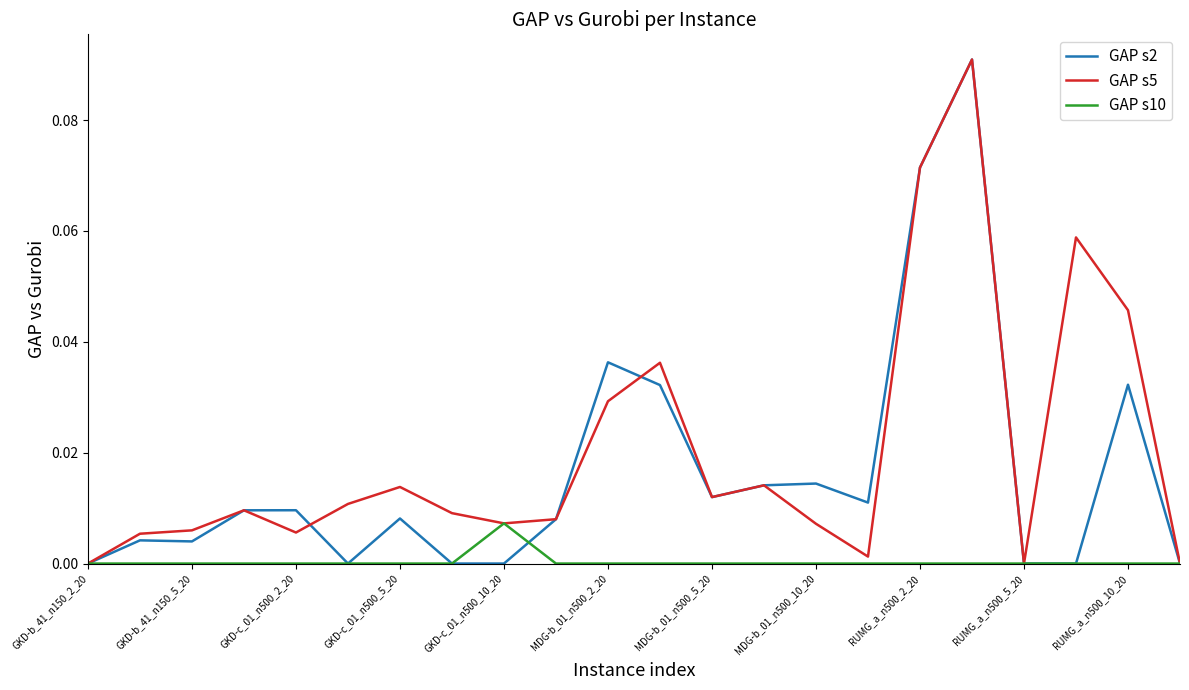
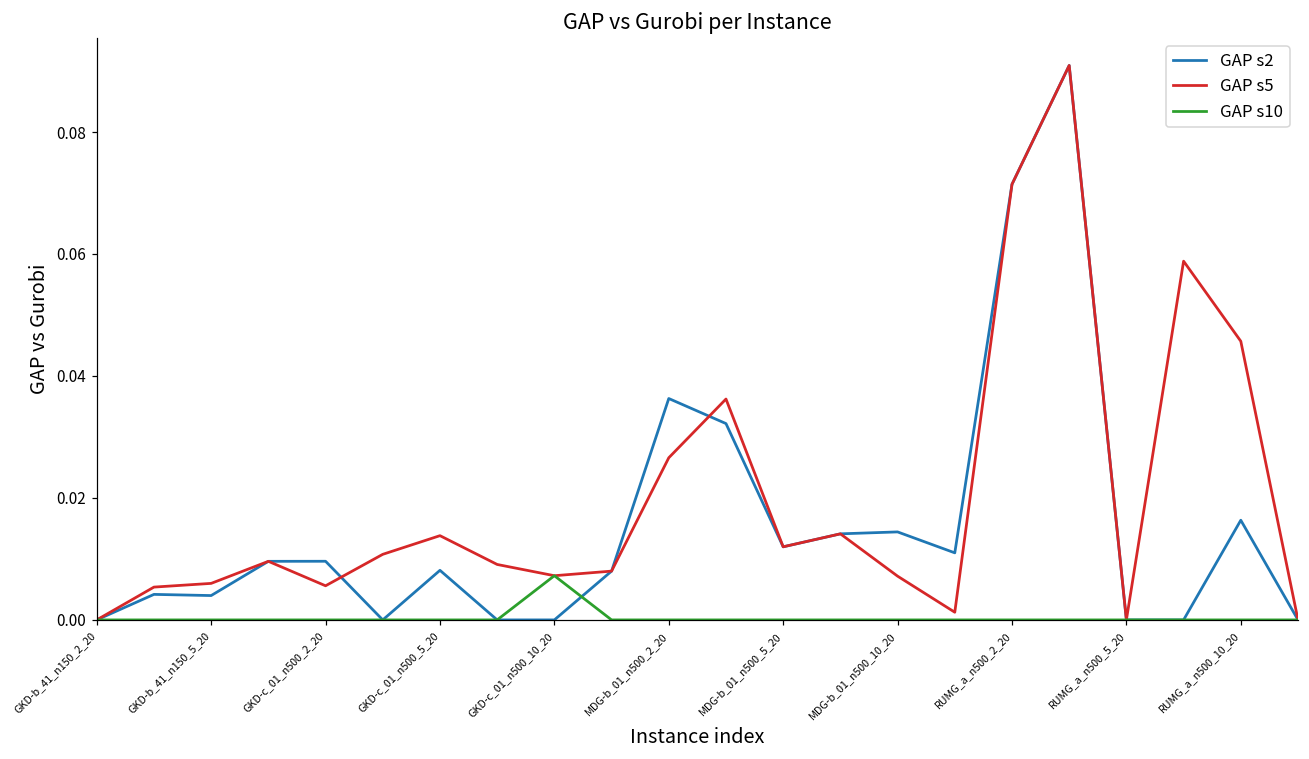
  {
    "GAP s2": {
      "GKD-b_41_n150_5_20": 0.004,
      "GKD-c_01_n500_2_20": 0.010,
      "GKD-c_01_n500_5_20": 0.008,
      "GKD-c_01_n500_10_20": 0.000,
      "MDG-b_01_n500_2_20": 0.036,
      "MDG-b_01_n500_10_20": 0.014,
-     "RUMG_a_n500_10_20": 0.032
+     "RUMG_a_n500_10_20": 0.016
    },
    "GAP s5": {
      "GKD-b_41_n150_5_20": 0.006,
      "GKD-c_01_n500_2_20": 0.006,
      "GKD-c_01_n500_5_20": 0.014,
-     "MDG-b_01_n500_2_20": 0.029,
+     "MDG-b_01_n500_2_20": 0.027,
      "MDG-b_01_n500_10_20": 0.007,
      "RUMG_a_n500_10_20": 0.046
    },
    "GAP s10": {
      "GKD-b_41_n150_5_20": 0.000,
      "GKD-c_01_n500_2_20": 0.000,
      "GKD-c_01_n500_5_20": 0.000,
      "MDG-b_01_n500_2_20": 0.000,
      "MDG-b_01_n500_5_20": 0.000,
      "MDG-b_01_n500_10_20": 0.000,
      "RUMG_a_n500_2_20": 0.000,
      "RUMG_a_n500_10_20": 0.000
    }
  }
